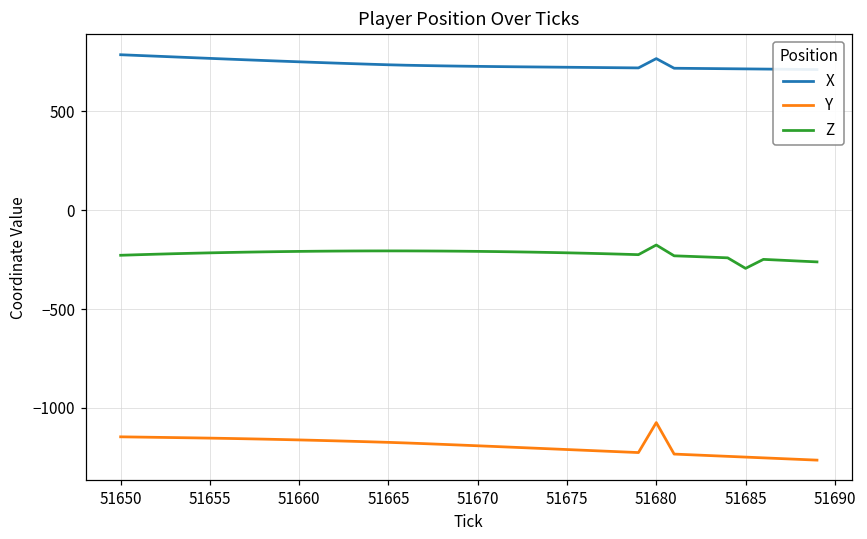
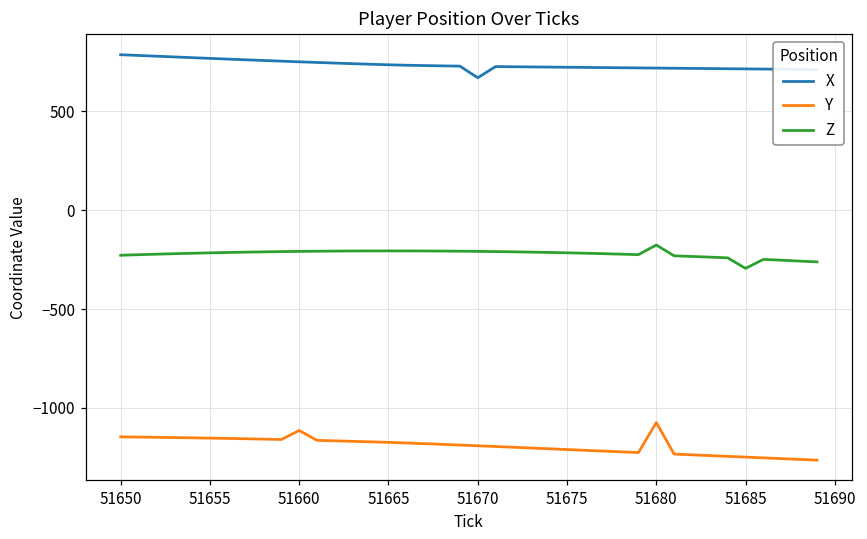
  {
    "X": {
      "51650": 790,
      "51655": 770,
      "51660": 750,
      "51665": 730,
-     "51670": 730,
+     "51670": 670,
      "51675": 720,
-     "51680": 770,
+     "51680": 720,
      "51685": 710
    },
    "Y": {
      "51650": -1150,
      "51655": -1150,
-     "51660": -1160,
+     "51660": -1110,
      "51665": -1170,
      "51670": -1190,
      "51675": -1210,
      "51680": -1070,
      "51685": -1250
    },
    "Z": {
      "51650": -230,
      "51655": -220,
      "51660": -210,
      "51665": -210,
      "51670": -210,
      "51675": -220,
      "51680": -180,
      "51685": -290
    }
  }
